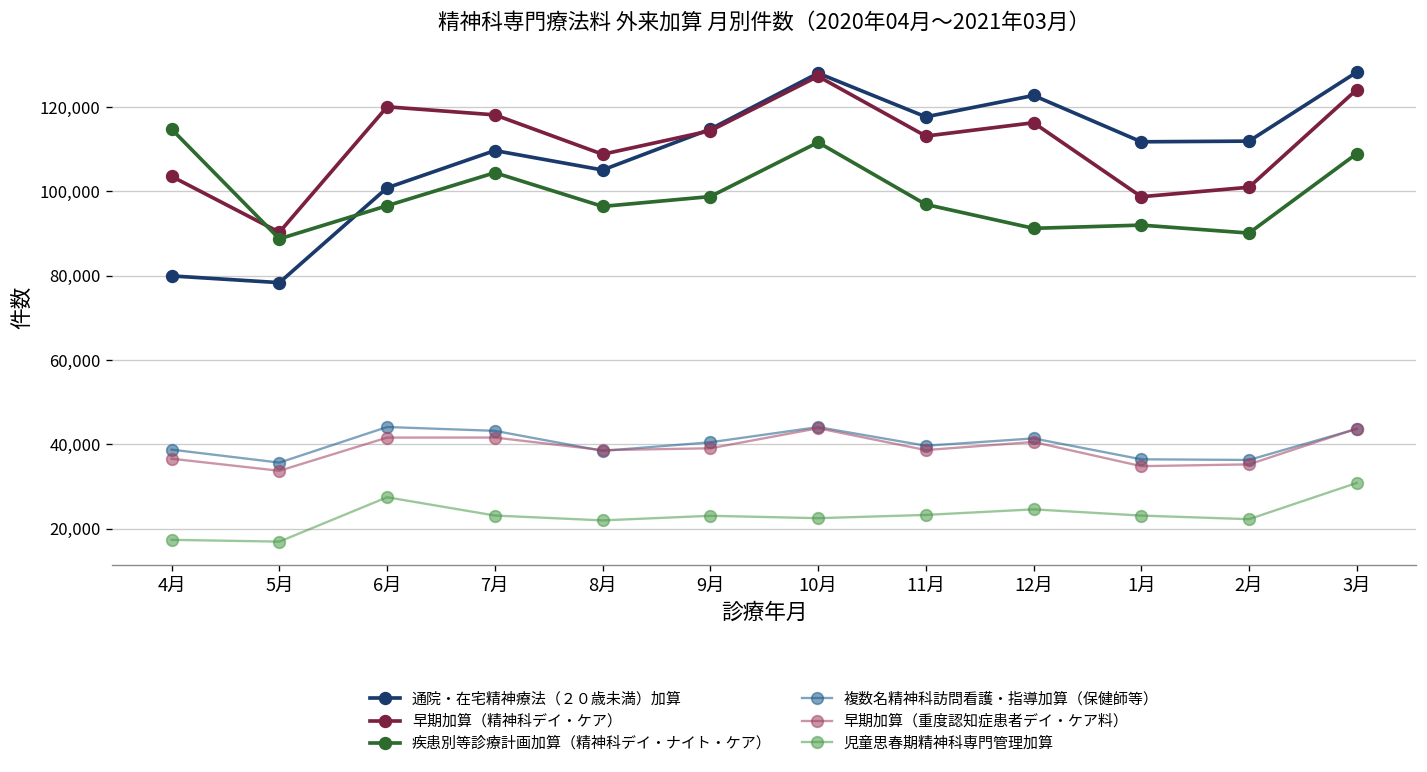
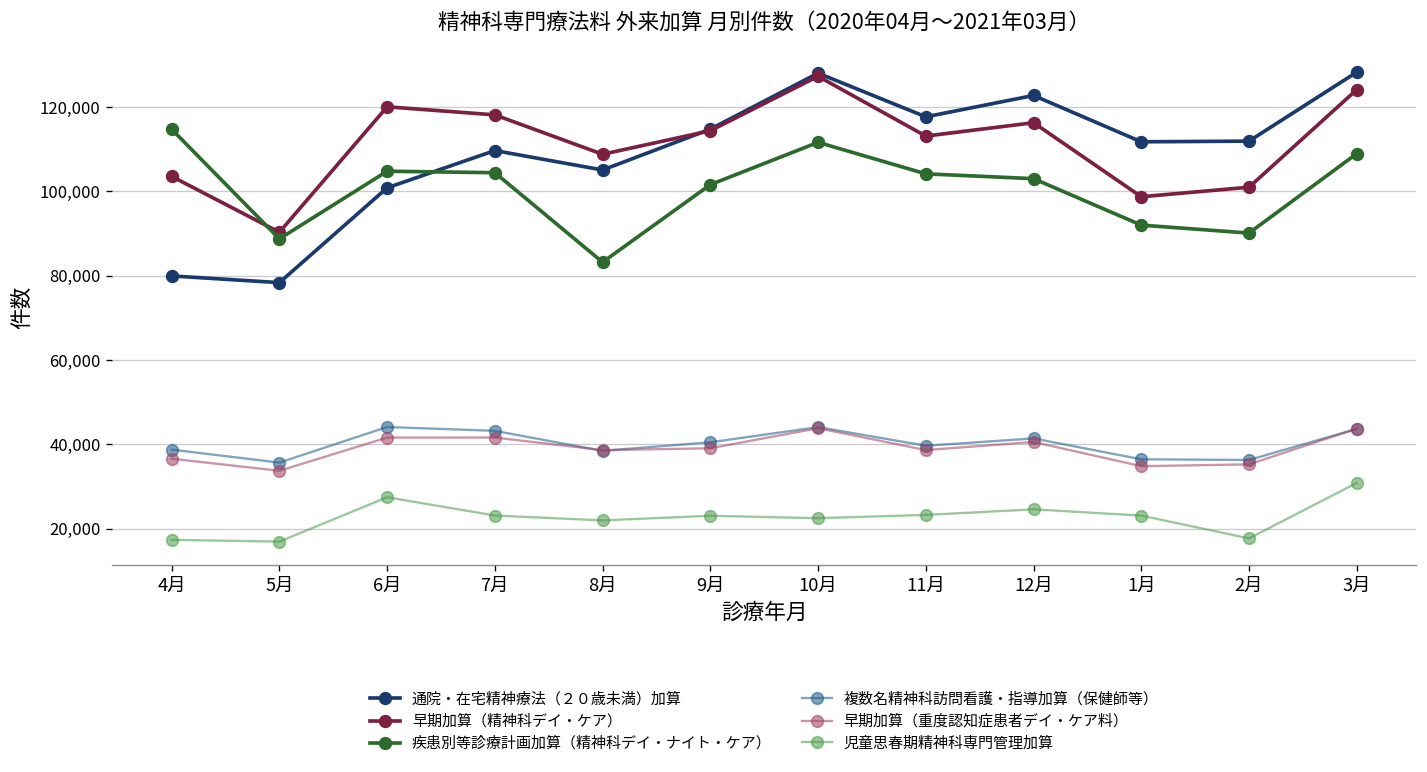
  {
    "疾患別等診療計画加算（精神科デイ・ナイト・ケア）": {
      "4月": "115,000",
      "5月": "89,000",
-     "6月": "97,000",
+     "6月": "105,000",
      "7月": "104,000",
-     "8月": "96,000",
-     "9月": "99,000",
+     "8月": "83,000",
+     "9月": "102,000",
      "10月": "112,000",
-     "11月": "97,000",
-     "12月": "91,000",
+     "11月": "104,000",
+     "12月": "103,000",
      "1月": "92,000",
      "2月": "90,000",
      "3月": "109,000"
    },
    "児童思春期精神科専門管理加算": {
      "4月": "17,000",
      "5月": "17,000",
      "6月": "27,000",
      "7月": "23,000",
      "8月": "22,000",
      "9月": "23,000",
      "10月": "22,000",
      "11月": "23,000",
      "12月": "25,000",
      "1月": "23,000",
-     "2月": "22,000",
+     "2月": "18,000",
      "3月": "31,000"
    }
  }
